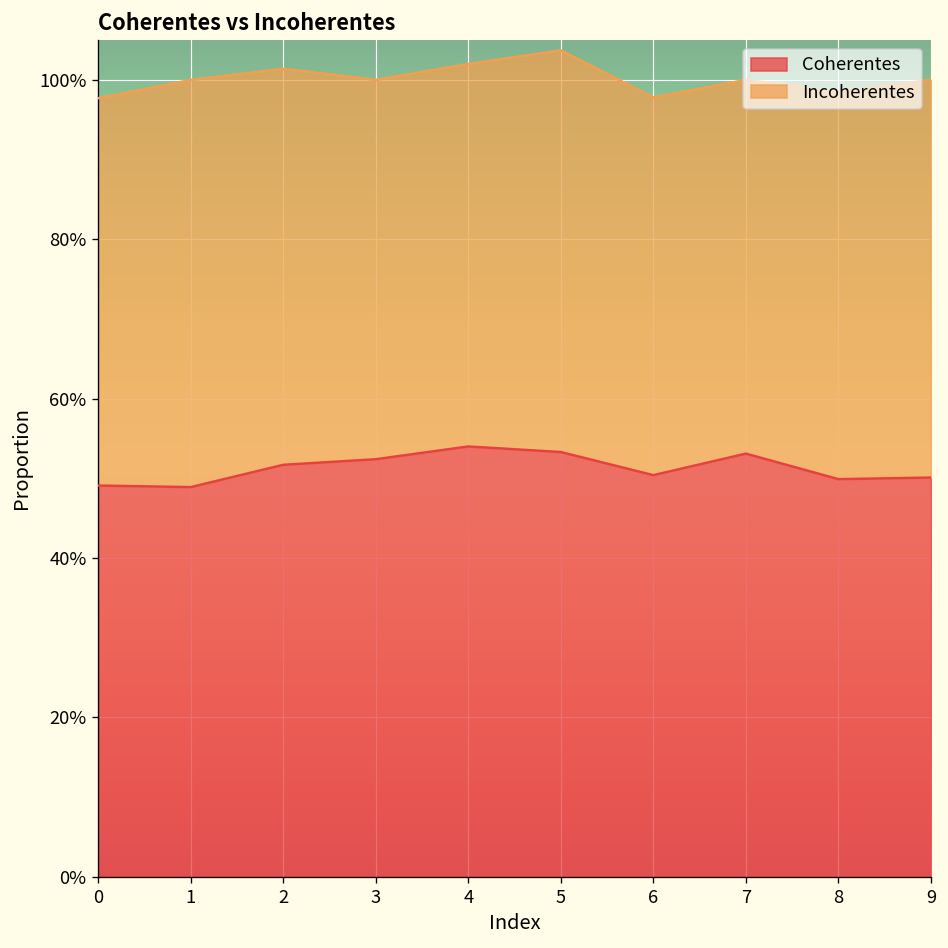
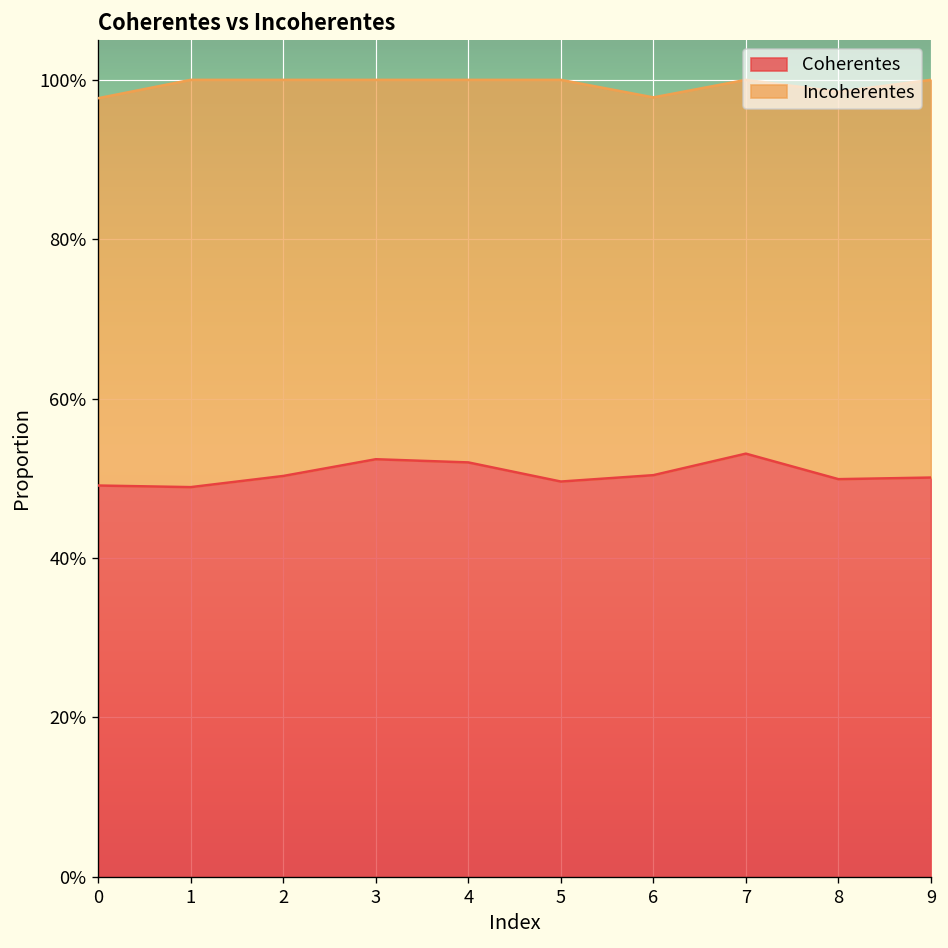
  {
    "Coherentes": {
      "0": "49%",
      "1": "49%",
-     "2": "52%",
+     "2": "50%",
      "3": "52%",
-     "4": "54%",
-     "5": "53%",
+     "4": "52%",
+     "5": "50%",
      "6": "50%",
      "7": "53%",
      "8": "50%",
      "9": "50%"
    },
    "Incoherentes": {
      "0": "49%",
      "1": "51%",
      "2": "50%",
      "3": "48%",
      "4": "48%",
      "5": "50%",
      "6": "47%",
      "9": "50%"
    }
  }
